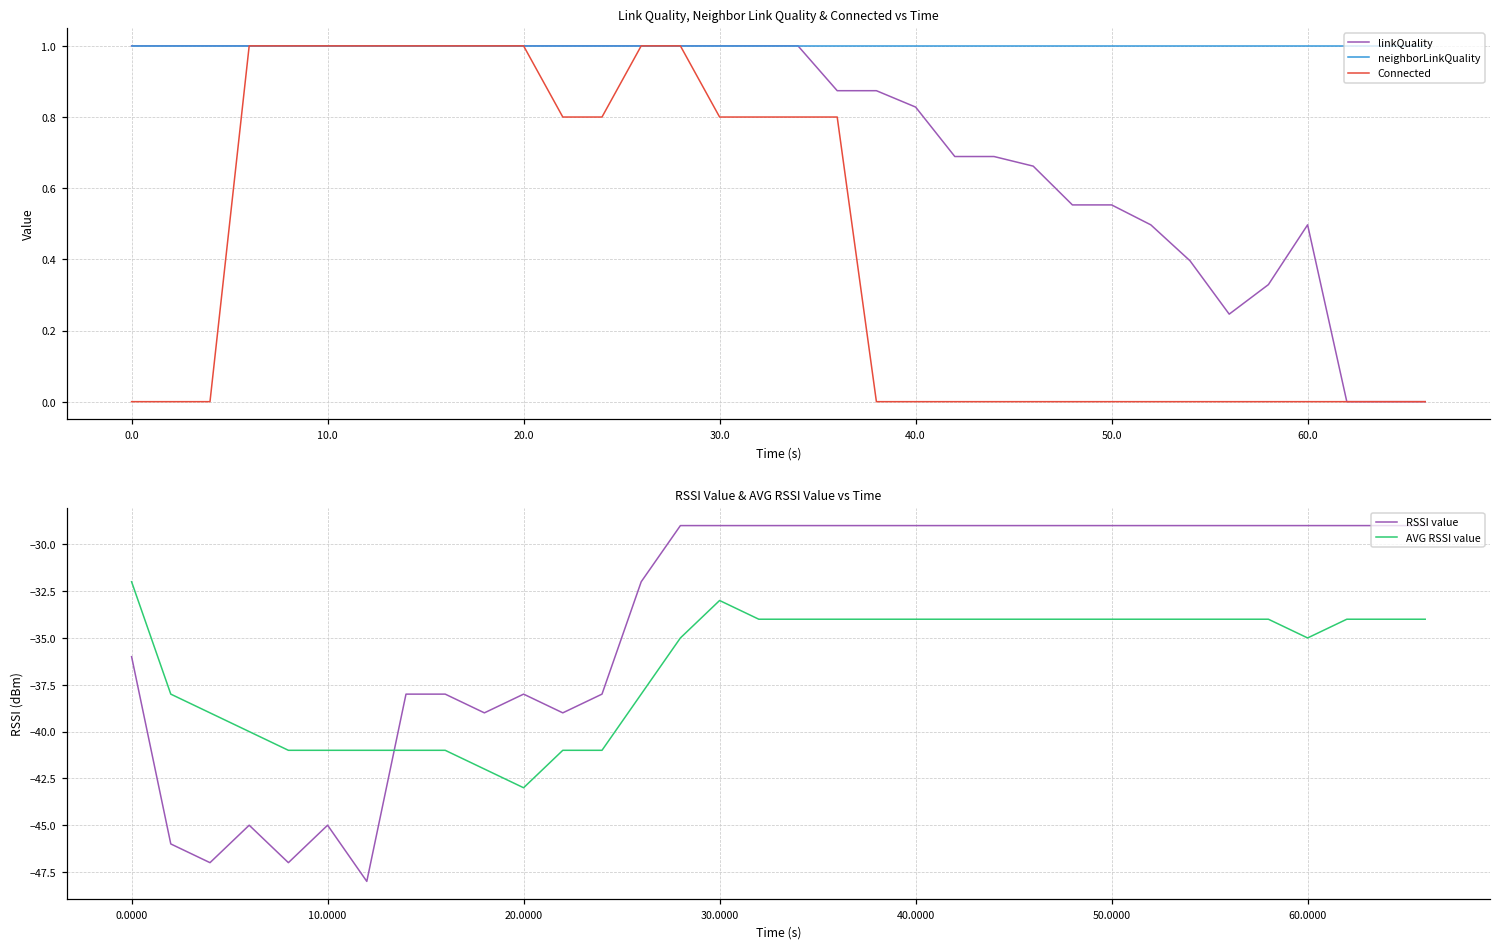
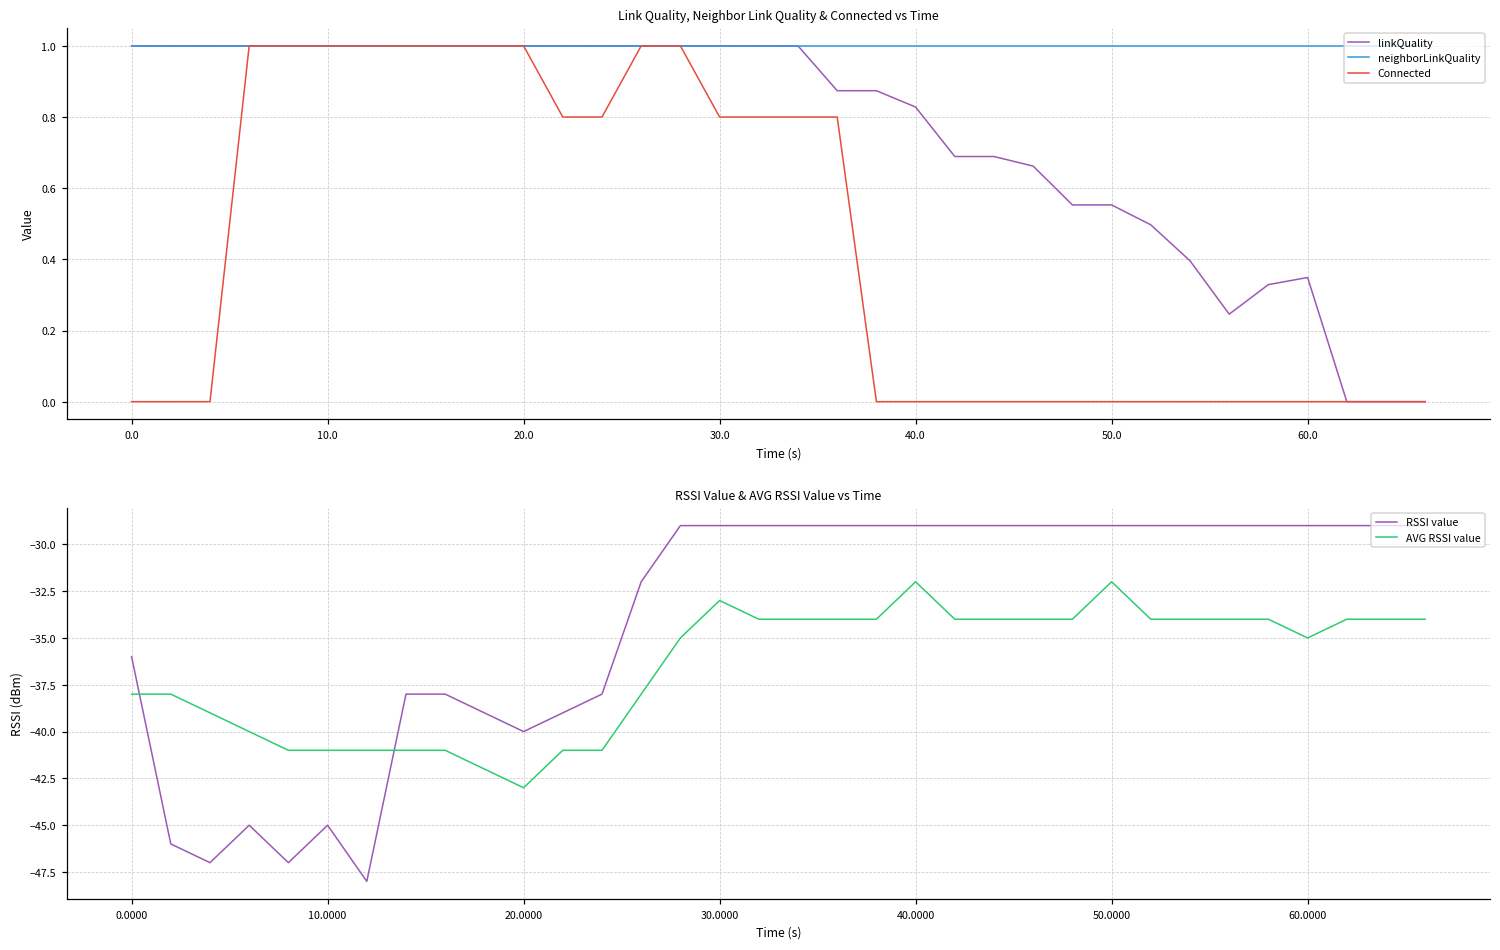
  {
    "Link Quality, Neighbor Link Quality & Connected vs Time": {
      "linkQuality": {
        "40.0": 0.83,
        "50.0": 0.55,
-       "60.0": 0.50
+       "60.0": 0.35
      },
      "neighborLinkQuality": {
        "40.0": 1.00,
        "50.0": 1.00,
        "60.0": 1.00
      },
      "Connected": {
        "0.0": 0.00,
        "30.0": 0.80,
        "40.0": 0.00,
        "50.0": 0.00,
        "60.0": 0.00
      }
    },
    "RSSI Value & AVG RSSI Value vs Time": {
      "RSSI value": {
        "0.0000": -36,
        "10.0000": -45,
-       "20.0000": -38,
+       "20.0000": -40,
        "30.0000": -29,
        "40.0000": -29,
        "50.0000": -29,
        "60.0000": -29
      },
      "AVG RSSI value": {
-       "0.0000": -32,
+       "0.0000": -38,
        "10.0000": -41,
        "20.0000": -43,
        "30.0000": -33,
-       "40.0000": -34,
-       "50.0000": -34,
+       "40.0000": -32,
+       "50.0000": -32,
        "60.0000": -35
      }
    }
  }
